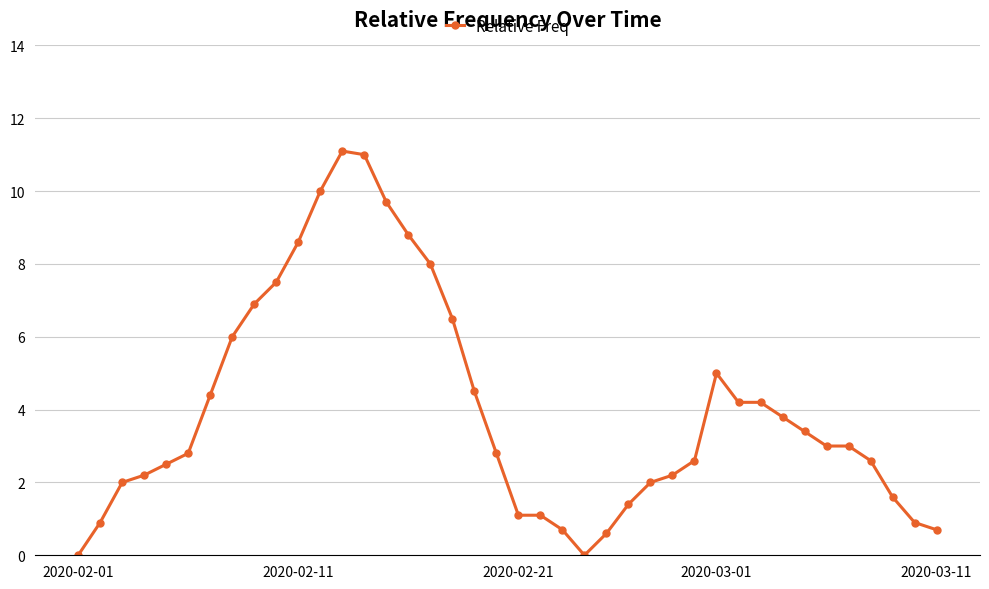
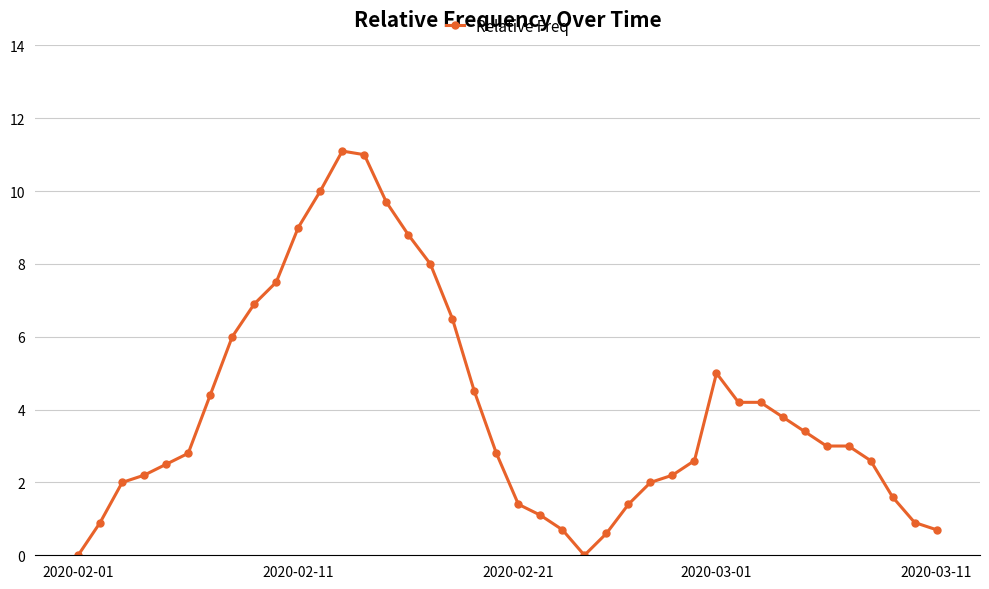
  {
    "2020-02-01": 0.0,
-   "2020-02-11": 8.6,
-   "2020-02-21": 1.1,
+   "2020-02-11": 9.0,
+   "2020-02-21": 1.4,
    "2020-03-01": 5.0,
    "2020-03-11": 0.7
  }
